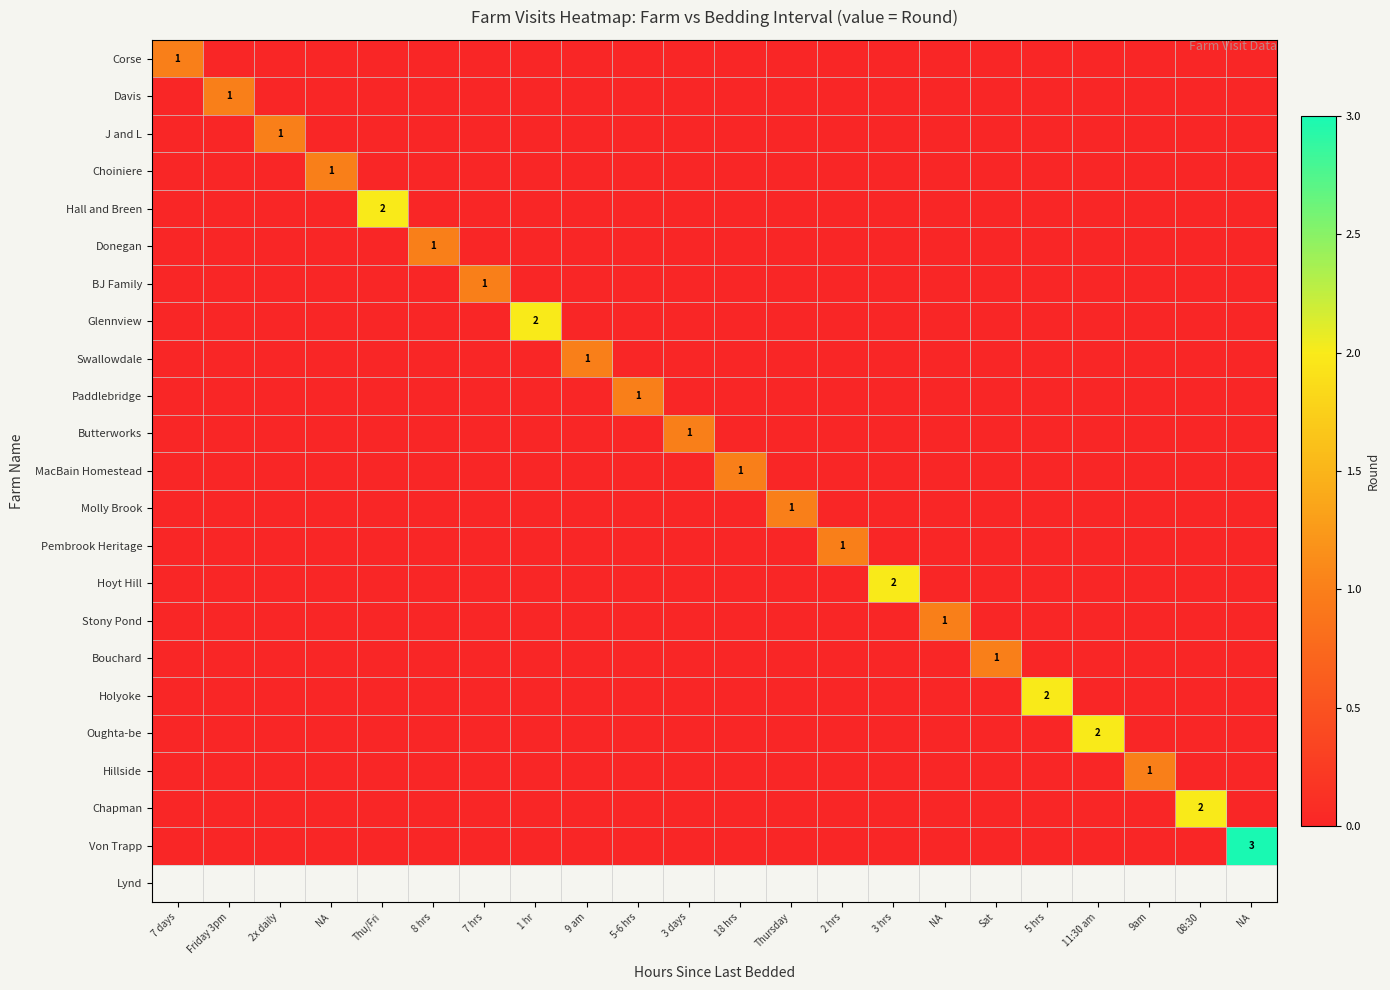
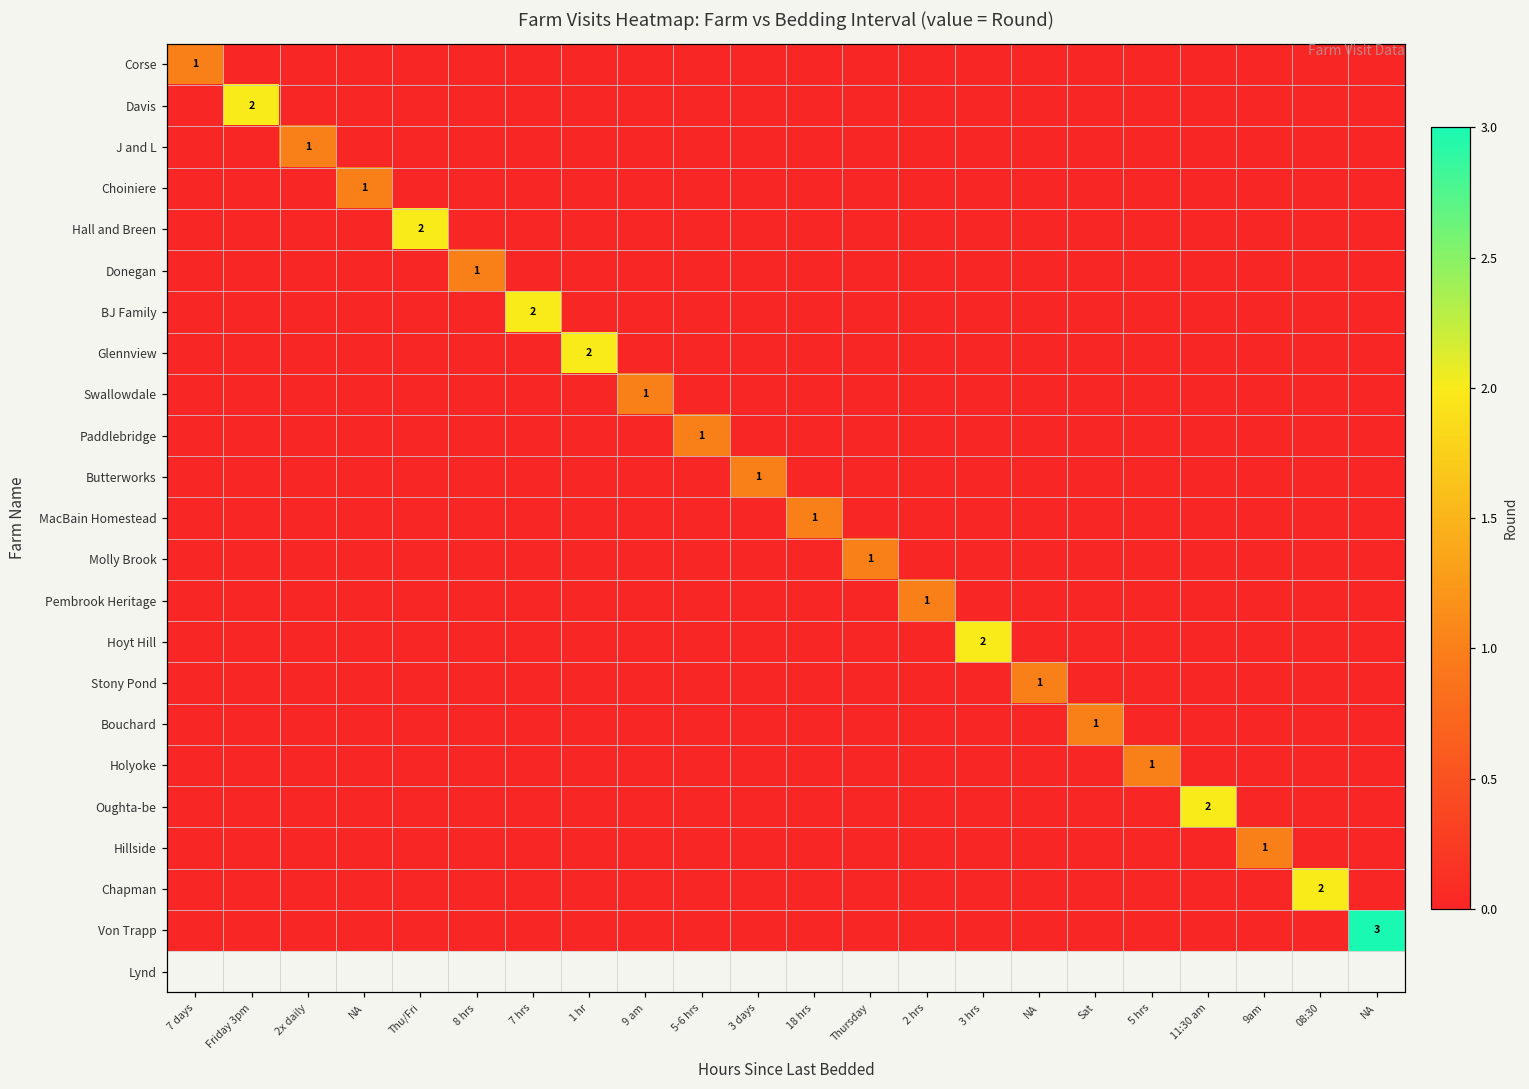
  {
    "Corse": {
      "7 days": 1
    },
    "Davis": {
-     "Friday 3pm": 1
+     "Friday 3pm": 2
    },
    "J and L": {
      "2x daily": 1
    },
    "Hall and Breen": {
      "Thu/Fri": 2
    },
    "Donegan": {
      "8 hrs": 1
    },
    "BJ Family": {
-     "7 hrs": 1
+     "7 hrs": 2
    },
    "Glennview": {
      "1 hr": 2
    },
    "Swallowdale": {
      "9 am": 1
    },
    "Paddlebridge": {
      "5-6 hrs": 1
    },
    "Butterworks": {
      "3 days": 1
    },
    "MacBain Homestead": {
      "18 hrs": 1
    },
    "Molly Brook": {
      "Thursday": 1
    },
    "Pembrook Heritage": {
      "2 hrs": 1
    },
    "Hoyt Hill": {
      "3 hrs": 2
    },
    "Bouchard": {
      "Sat": 1
    },
    "Holyoke": {
-     "5 hrs": 2
+     "5 hrs": 1
    },
    "Oughta-be": {
      "11:30 am": 2
    },
    "Hillside": {
      "9am": 1
    },
    "Chapman": {
      "08:30": 2
    }
  }
